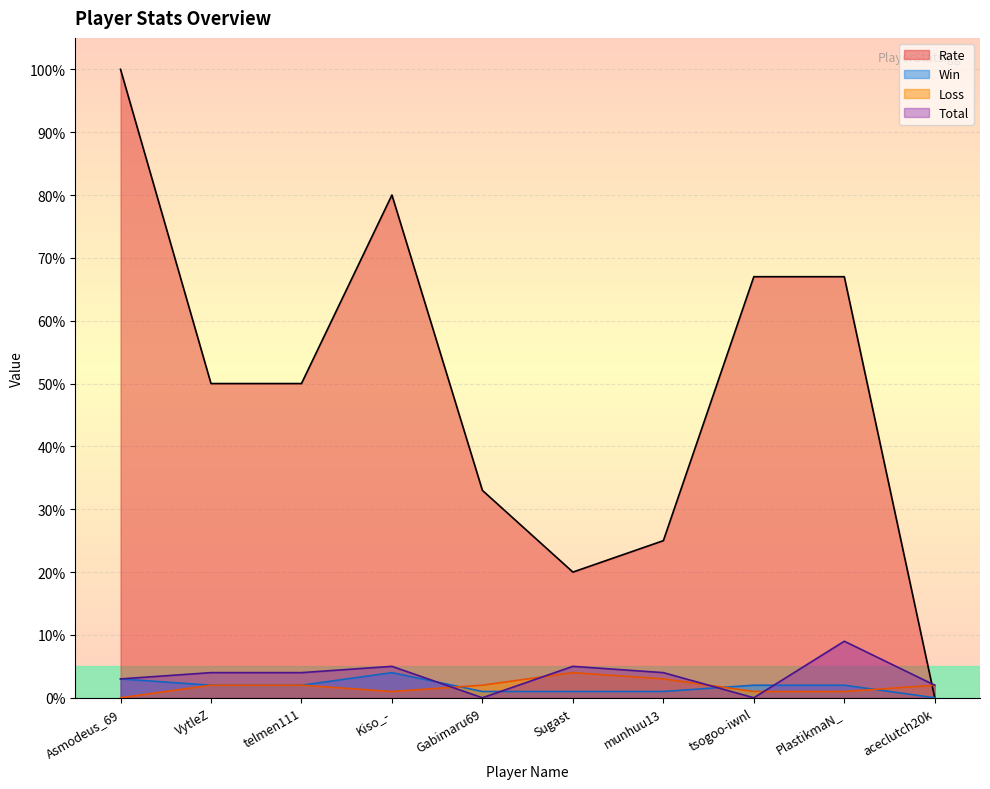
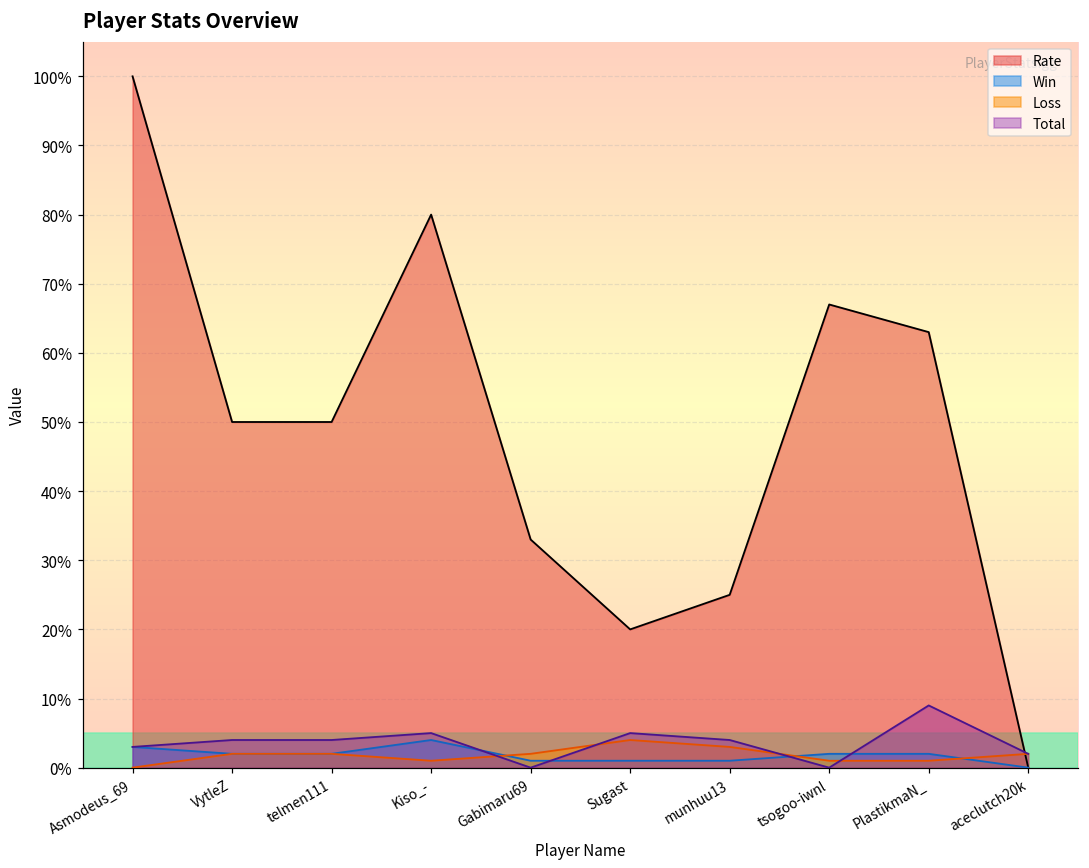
  {
    "Rate": {
      "Asmodeus_69": "100%",
      "VytleZ": "50%",
      "telmen111": "50%",
      "Kiso_-": "80%",
      "Gabimaru69": "33%",
      "Sugast": "20%",
      "munhuu13": "25%",
      "tsogoo-iwnl": "67%",
-     "PlastikmaN_": "67%"
+     "PlastikmaN_": "63%"
    },
    "Total": {
      "PlastikmaN_": "9%"
    }
  }
